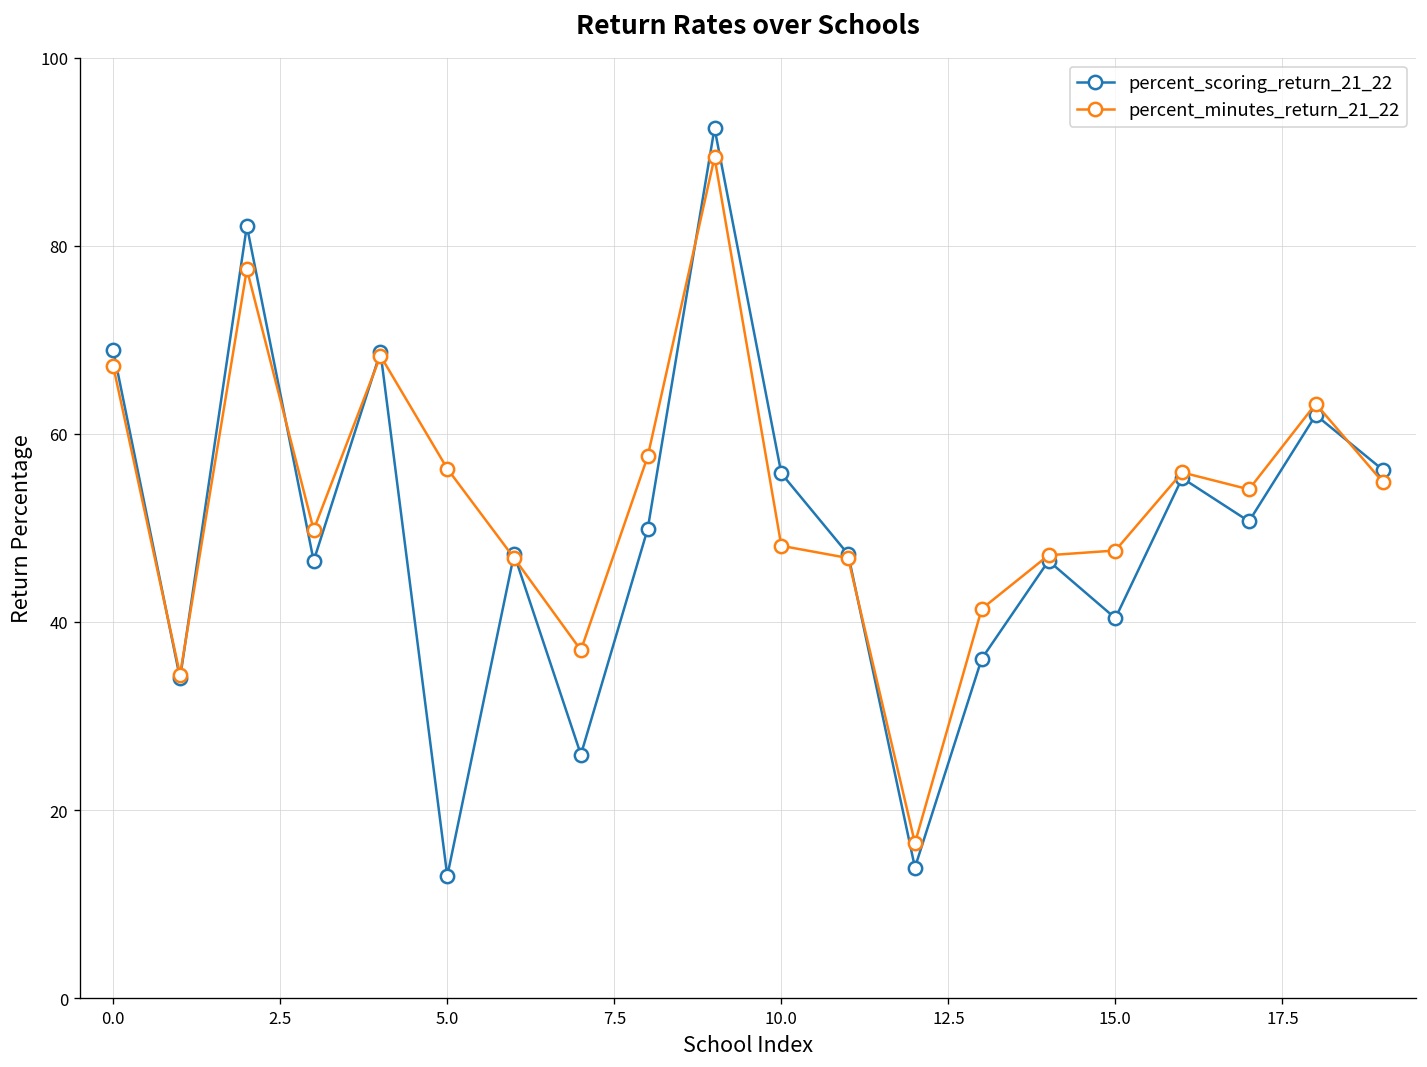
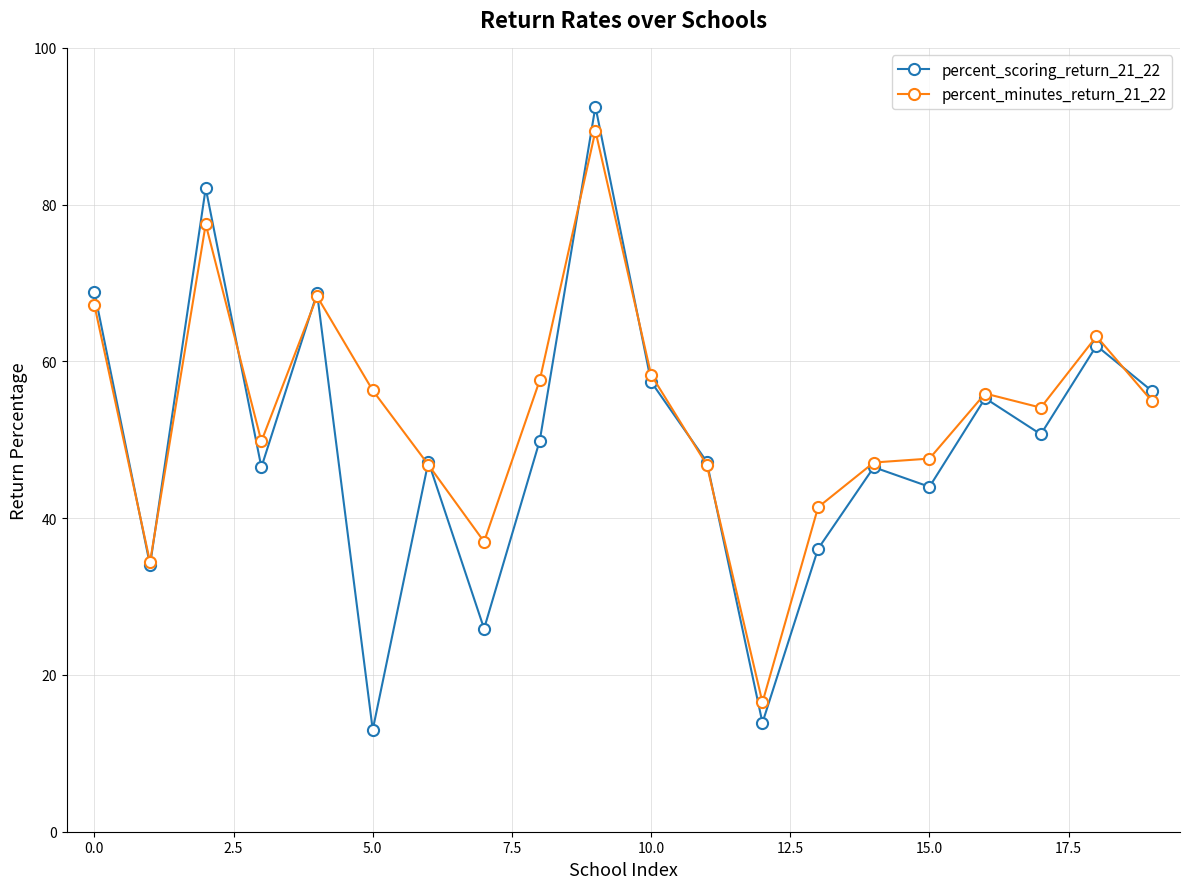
  {
    "percent_scoring_return_21_22": {
      "0.0": 69,
      "5.0": 13,
-     "10.0": 56,
-     "15.0": 40
+     "10.0": 57,
+     "15.0": 44
    },
    "percent_minutes_return_21_22": {
      "0.0": 67,
      "5.0": 56,
-     "10.0": 48,
+     "10.0": 58,
      "15.0": 48
    }
  }
